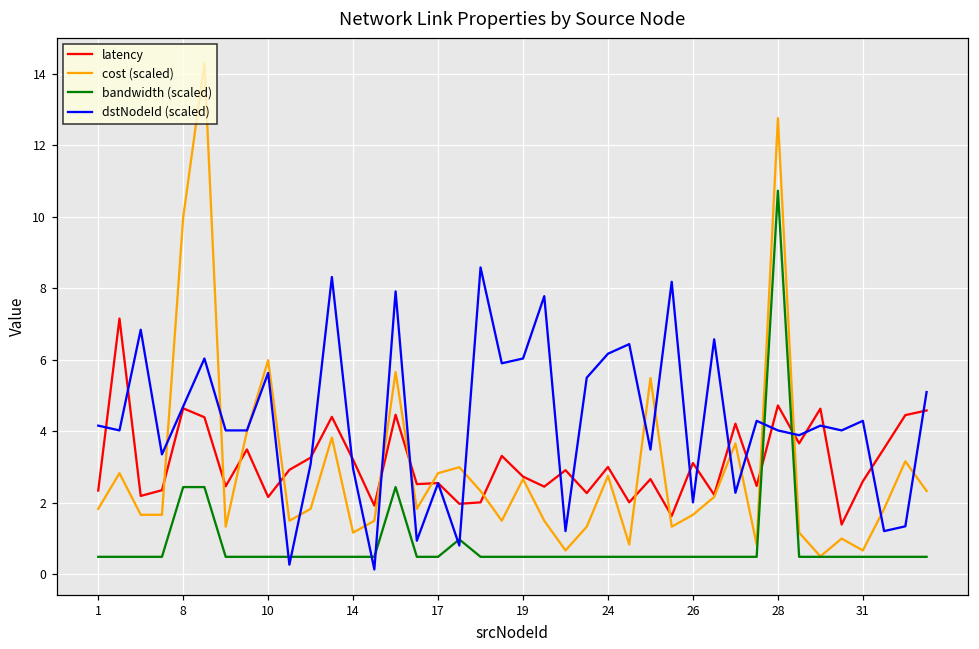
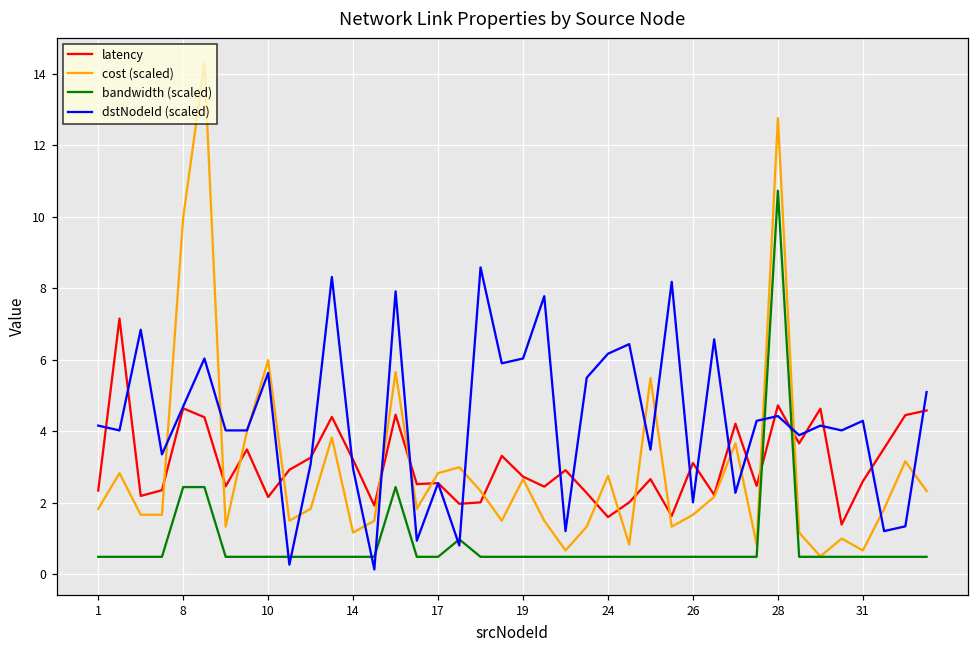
  {
    "latency": {
-     "24": 3.0,
+     "24": 1.6,
      "28": 4.7
    },
    "cost (scaled)": {
      "8": 10.0,
      "24": 2.8,
      "28": 12.8
    },
    "bandwidth (scaled)": {
      "8": 2.4,
      "24": 0.5,
      "28": 10.7
    },
    "dstNodeId (scaled)": {
      "24": 6.2,
-     "28": 4.0
+     "28": 4.4
    }
  }
